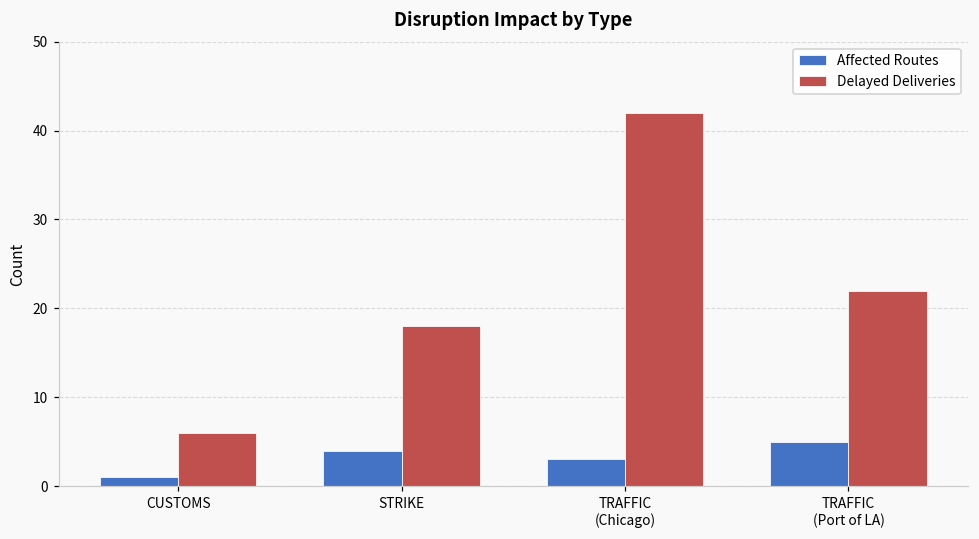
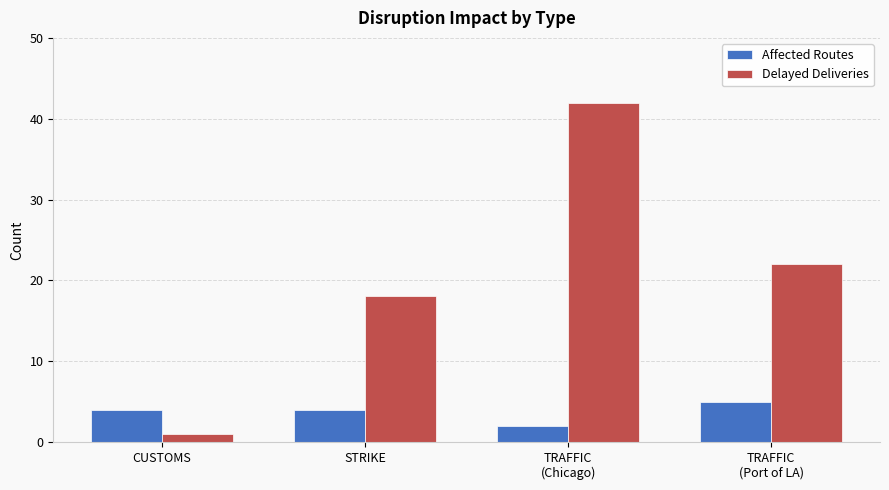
  {
    "Affected Routes": {
-     "CUSTOMS": 1,
+     "CUSTOMS": 4,
      "STRIKE": 4,
-     "TRAFFIC (Chicago)": 3,
+     "TRAFFIC (Chicago)": 2,
      "TRAFFIC (Port of LA)": 5
    },
    "Delayed Deliveries": {
-     "CUSTOMS": 6,
+     "CUSTOMS": 1,
      "STRIKE": 18,
      "TRAFFIC (Chicago)": 42,
      "TRAFFIC (Port of LA)": 22
    }
  }
